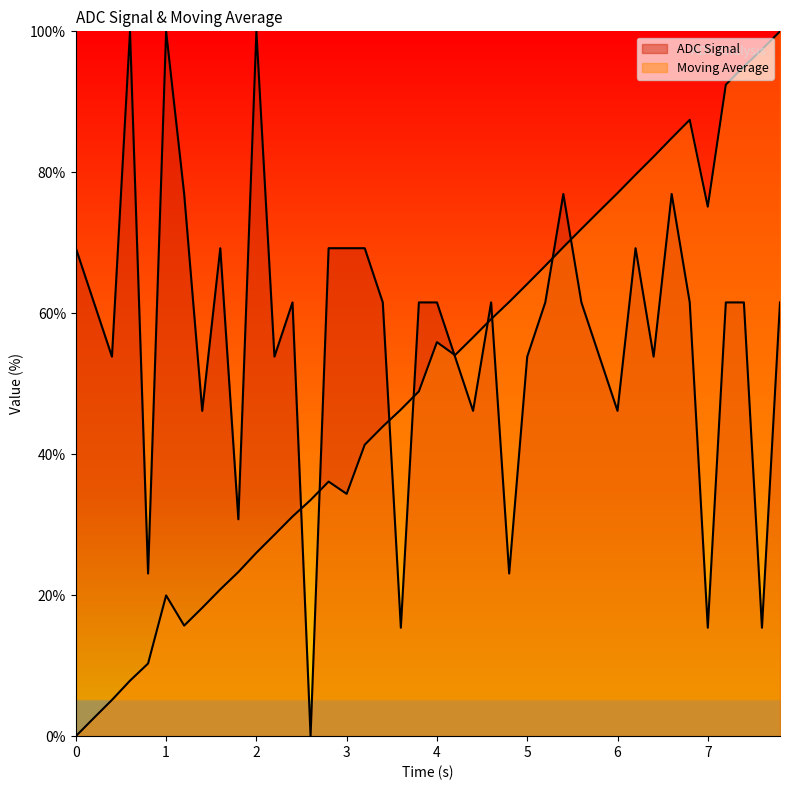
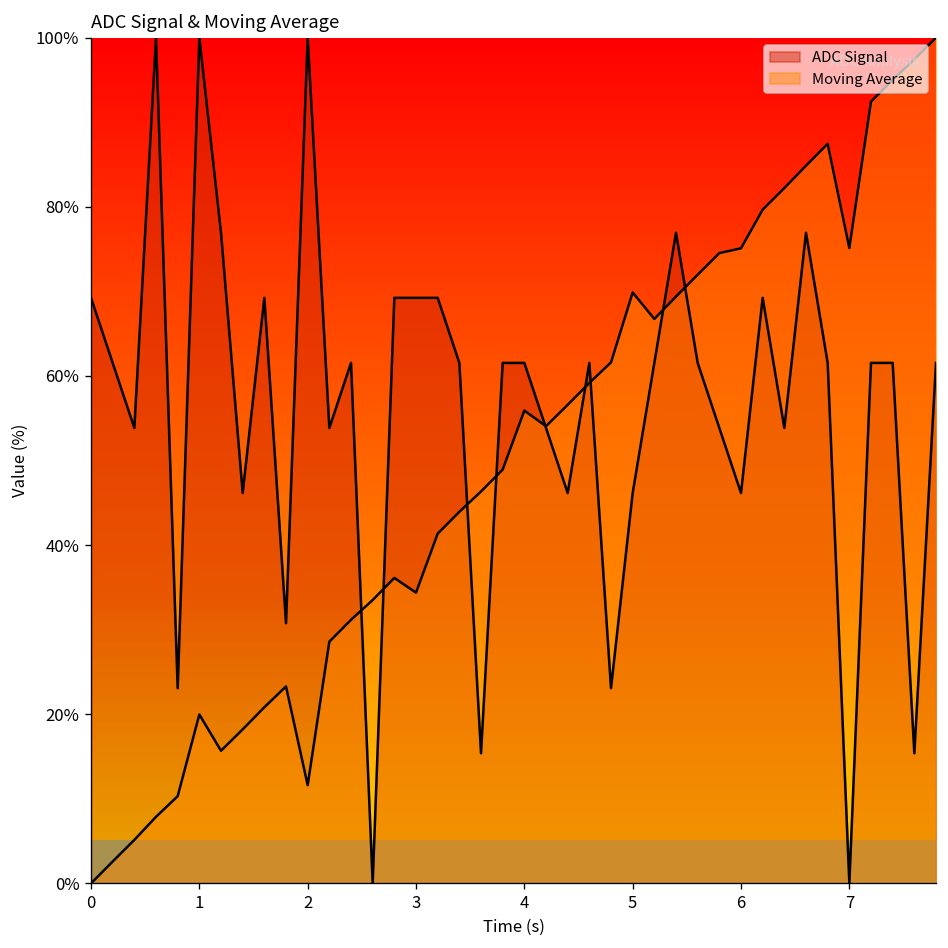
  {
    "ADC Signal": {
      "0": "69%",
      "1": "100%",
      "2": "100%",
      "3": "69%",
      "4": "62%",
-     "5": "54%",
+     "5": "46%",
      "6": "46%",
-     "7": "15%"
+     "7": "0%"
    },
    "Moving Average": {
      "0": "0%",
      "1": "20%",
-     "2": "26%",
+     "2": "12%",
      "3": "34%",
      "4": "56%",
-     "5": "64%",
-     "6": "77%",
+     "5": "70%",
+     "6": "75%",
      "7": "75%"
    }
  }
